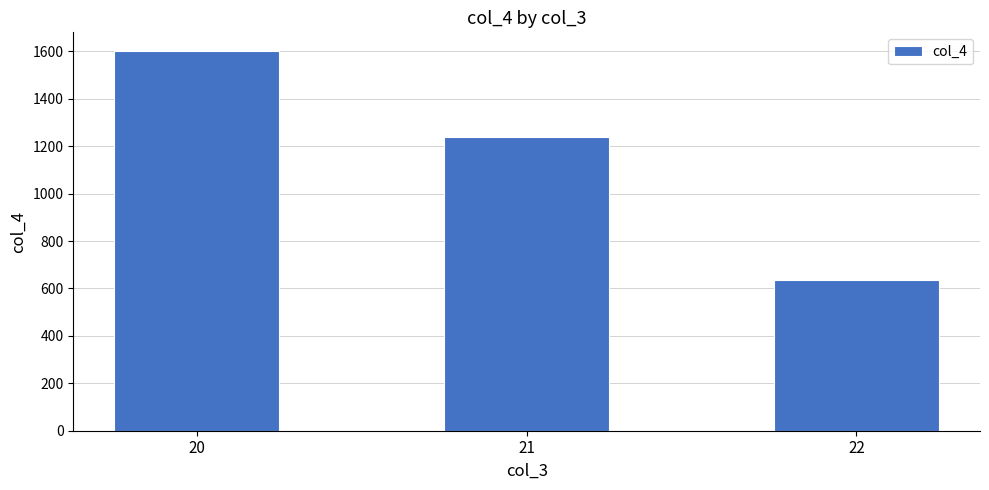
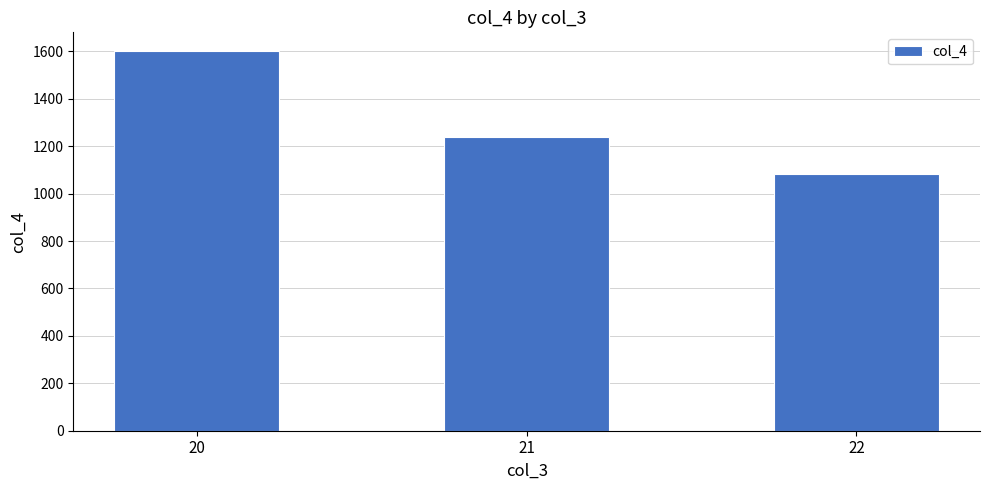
  {
    "20": 1600,
    "21": 1240,
-   "22": 640
+   "22": 1080
  }
